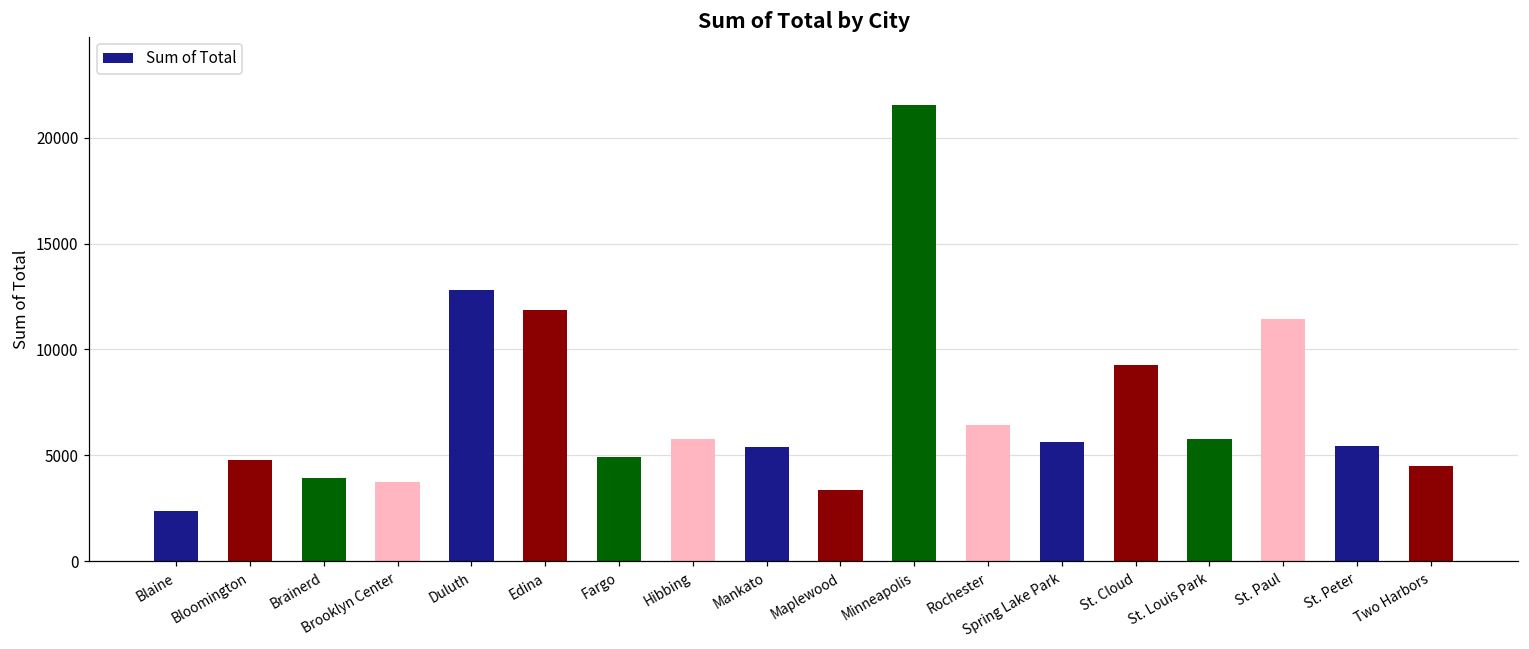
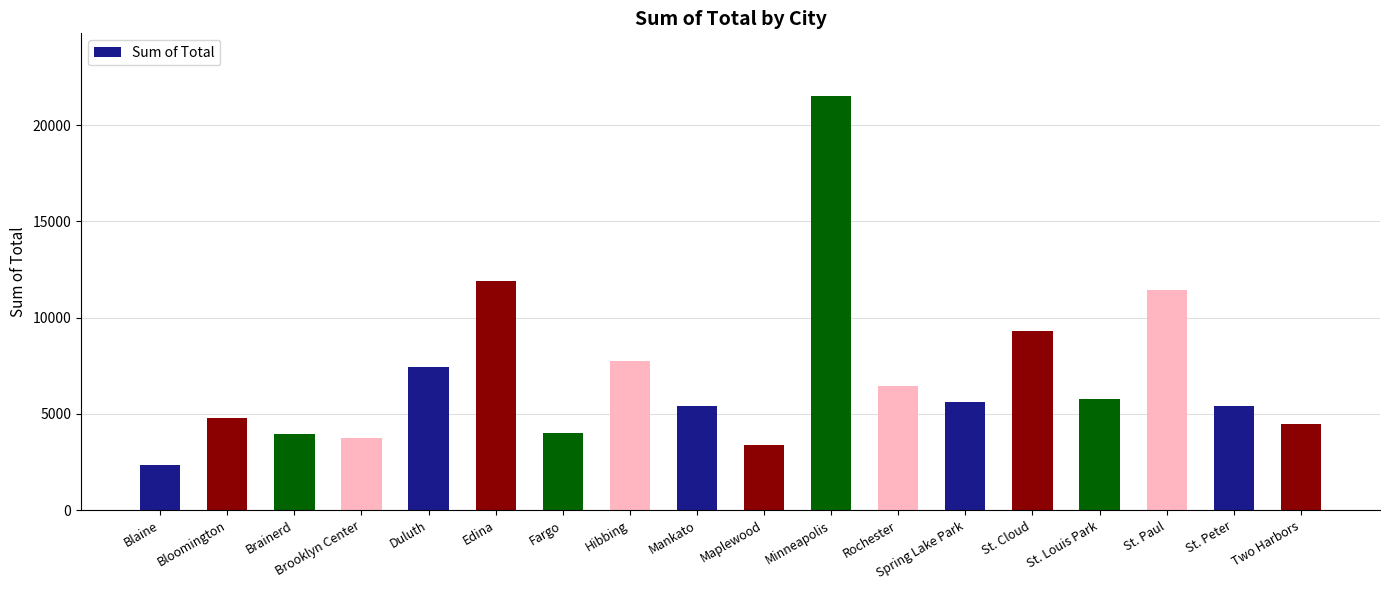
  {
    "Blaine": 2400,
    "Bloomington": 4800,
    "Brainerd": 4000,
    "Brooklyn Center": 3700,
-   "Duluth": 12800,
+   "Duluth": 7400,
    "Edina": 11900,
-   "Fargo": 4900,
-   "Hibbing": 5800,
+   "Fargo": 4000,
+   "Hibbing": 7800,
    "Mankato": 5400,
    "Maplewood": 3400,
    "Minneapolis": 21500,
    "Rochester": 6400,
    "Spring Lake Park": 5600,
    "St. Cloud": 9300,
    "St. Louis Park": 5800,
    "St. Paul": 11500,
    "St. Peter": 5400,
    "Two Harbors": 4500
  }
